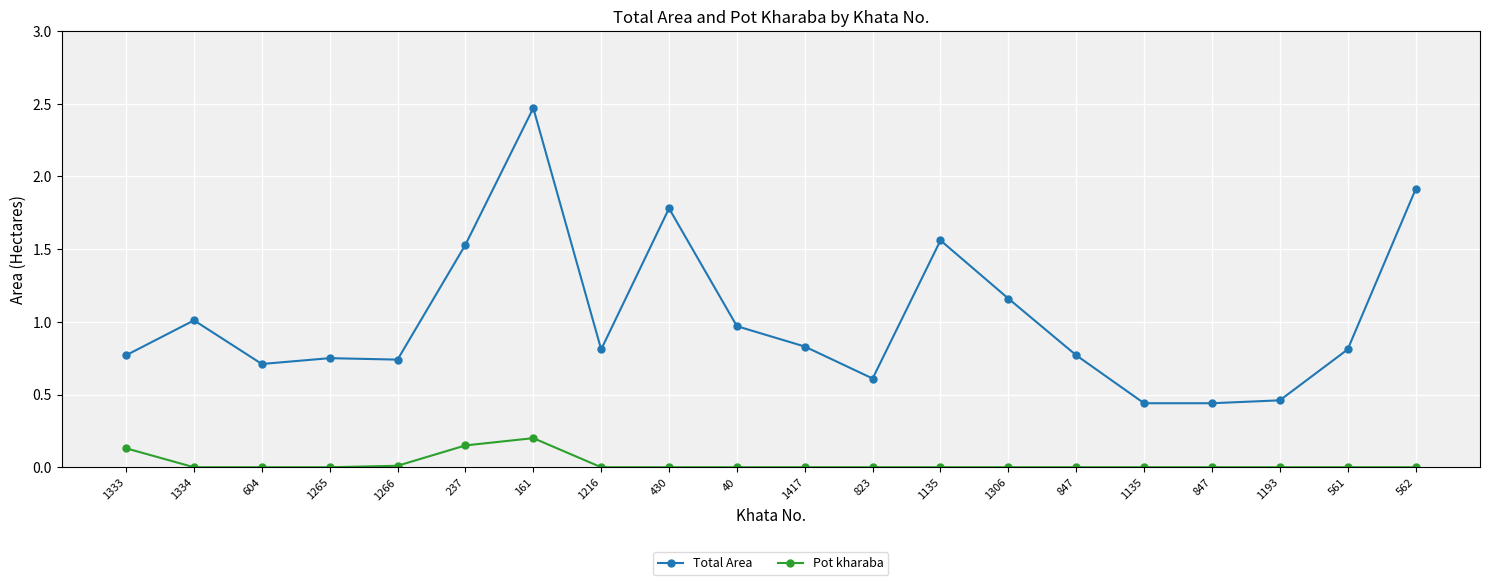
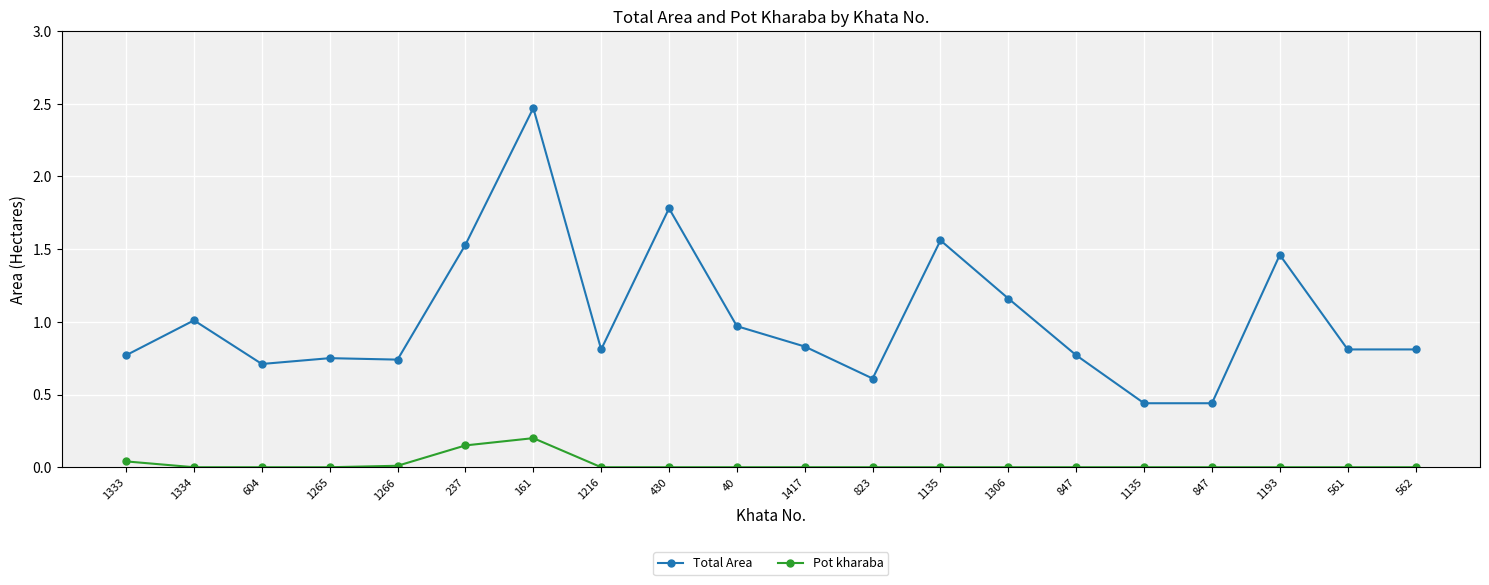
  {
    "Total Area": {
      "1333": 0.77,
      "1334": 1.01,
      "604": 0.71,
      "1265": 0.75,
      "1266": 0.74,
      "237": 1.53,
      "161": 2.47,
      "1216": 0.81,
      "430": 1.78,
      "40": 0.97,
      "1417": 0.83,
      "823": 0.61,
      "1306": 1.16,
-     "1193": 0.46,
+     "1193": 1.46,
      "561": 0.81,
-     "562": 1.91
+     "562": 0.81
    },
    "Pot kharaba": {
-     "1333": 0.13,
+     "1333": 0.04,
      "1334": 0.00,
      "604": 0.00,
      "1265": 0.00,
      "1266": 0.01,
      "237": 0.15,
      "161": 0.20,
      "1216": 0.00,
      "430": 0.00,
      "40": 0.00,
      "1417": 0.00,
      "823": 0.00,
      "1306": 0.00,
      "1193": 0.00,
      "561": 0.00,
      "562": 0.00
    }
  }
